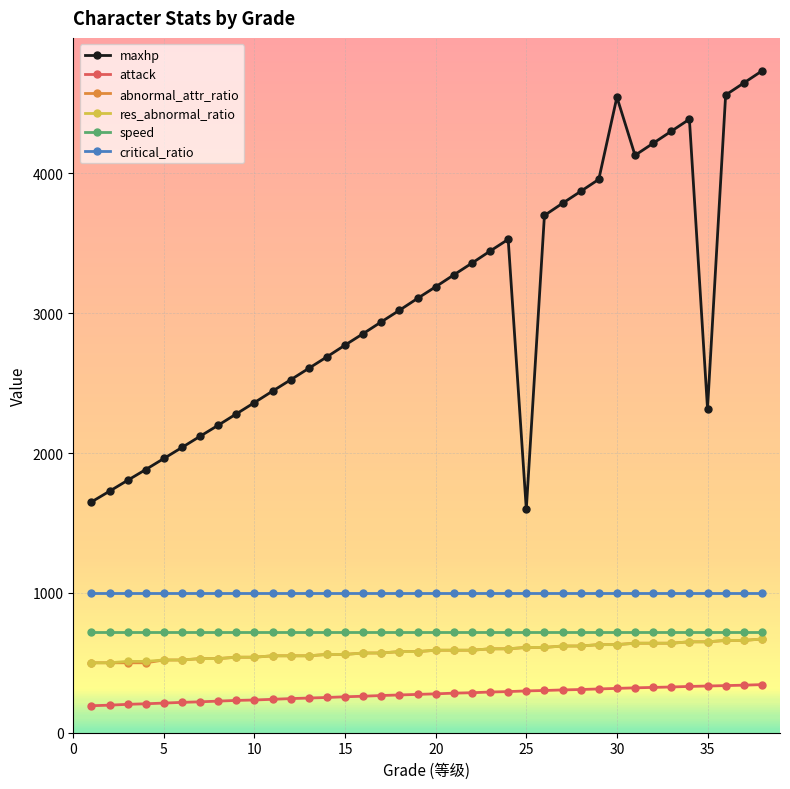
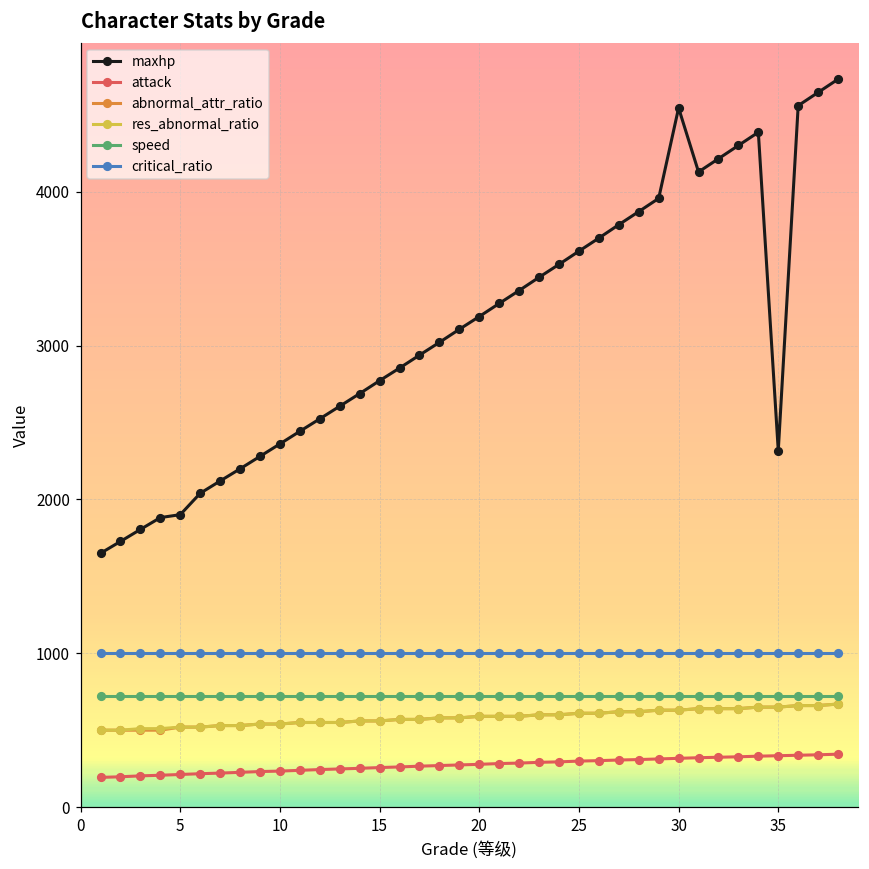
  {
    "maxhp": {
-     "5": 1960,
+     "5": 1900,
      "10": 2360,
      "15": 2770,
      "20": 3190,
-     "25": 1600,
+     "25": 3610,
      "30": 4550,
      "35": 2320
    },
    "speed": {
      "5": 720,
      "10": 720,
      "15": 720,
      "20": 720,
      "25": 720,
      "30": 720,
      "35": 720
    },
    "critical_ratio": {
      "5": 1000,
      "10": 1000,
      "15": 1000,
      "20": 1000,
      "25": 1000,
      "30": 1000,
      "35": 1000
    }
  }
